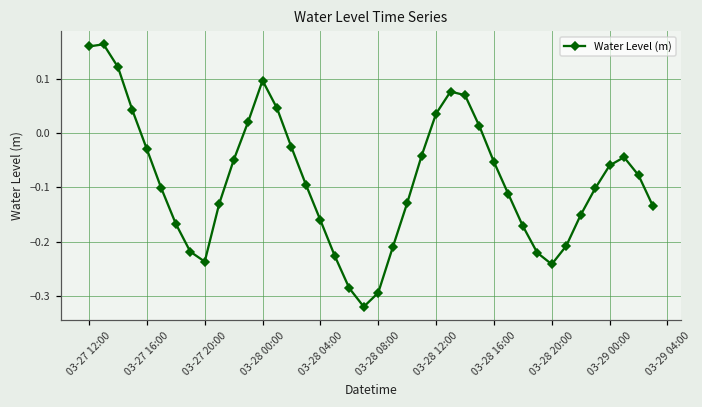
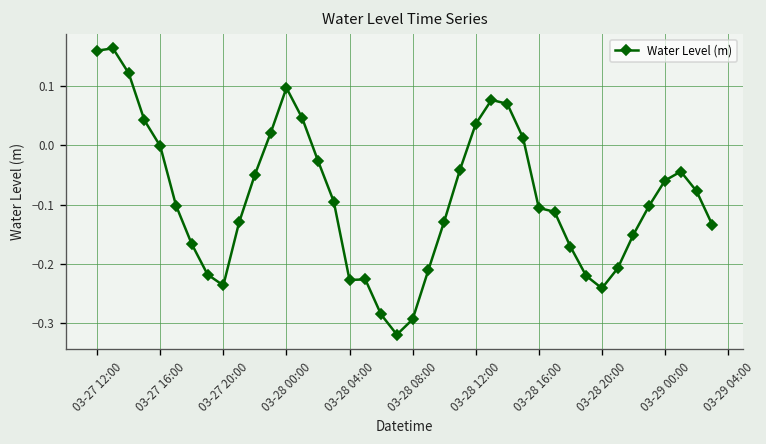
  {
    "03-27 12:00": 0.16,
-   "03-27 16:00": -0.03,
+   "03-27 16:00": 0.00,
    "03-27 20:00": -0.24,
    "03-28 00:00": 0.10,
-   "03-28 04:00": -0.16,
+   "03-28 04:00": -0.23,
    "03-28 08:00": -0.29,
    "03-28 12:00": 0.04,
-   "03-28 16:00": -0.05,
+   "03-28 16:00": -0.11,
    "03-28 20:00": -0.24,
    "03-29 00:00": -0.06
  }
